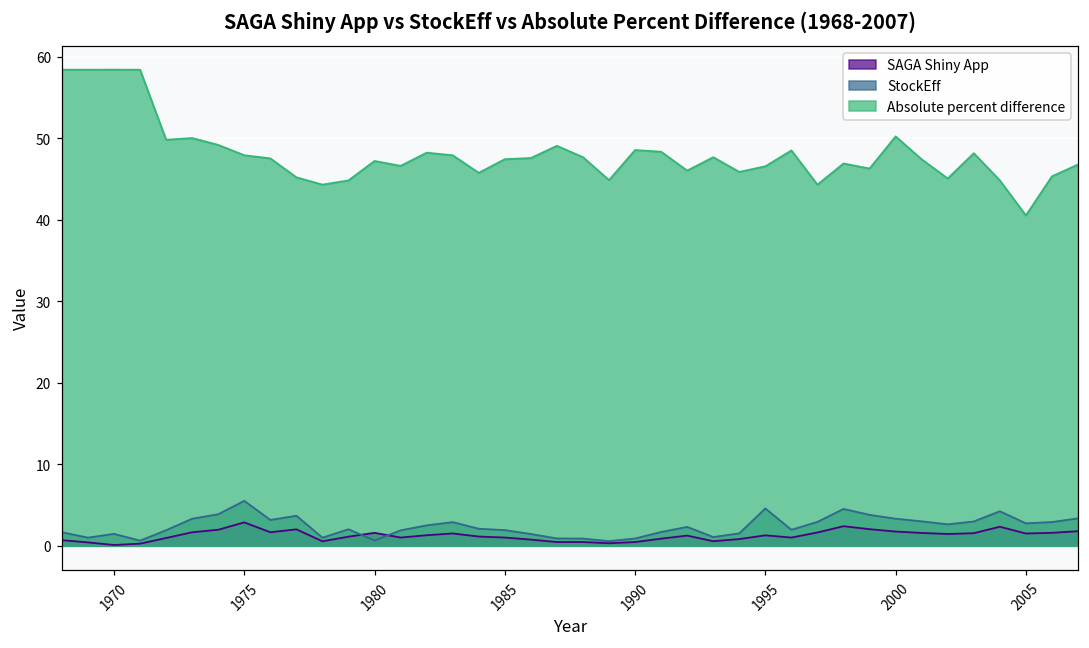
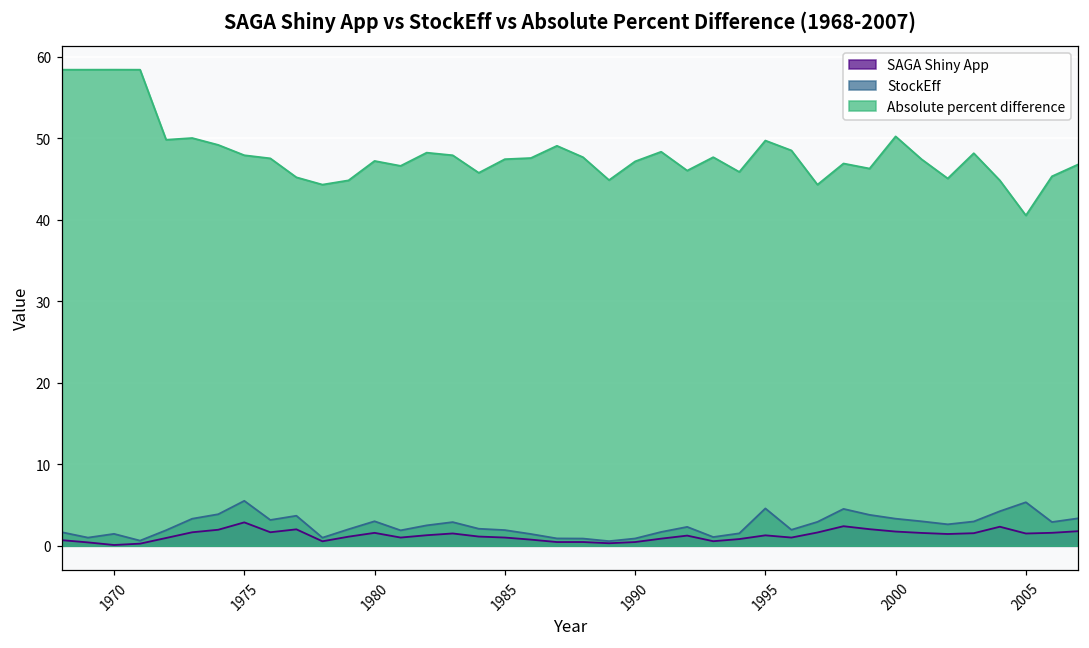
  {
    "SAGA Shiny App": {
      "1970": 0,
      "1975": 3,
      "1980": 2,
      "1985": 1,
      "1990": 0,
      "1995": 1,
      "2000": 2,
      "2005": 2
    },
    "StockEff": {
      "1970": 1,
      "1975": 6,
-     "1980": 1,
+     "1980": 3,
      "1985": 2,
      "1990": 1,
      "1995": 5,
      "2000": 3,
-     "2005": 3
+     "2005": 5
    },
    "Absolute percent difference": {
      "1970": 58,
      "1975": 48,
      "1980": 47,
      "1985": 47,
-     "1990": 49,
-     "1995": 47,
+     "1990": 47,
+     "1995": 50,
      "2000": 50,
      "2005": 41
    }
  }
